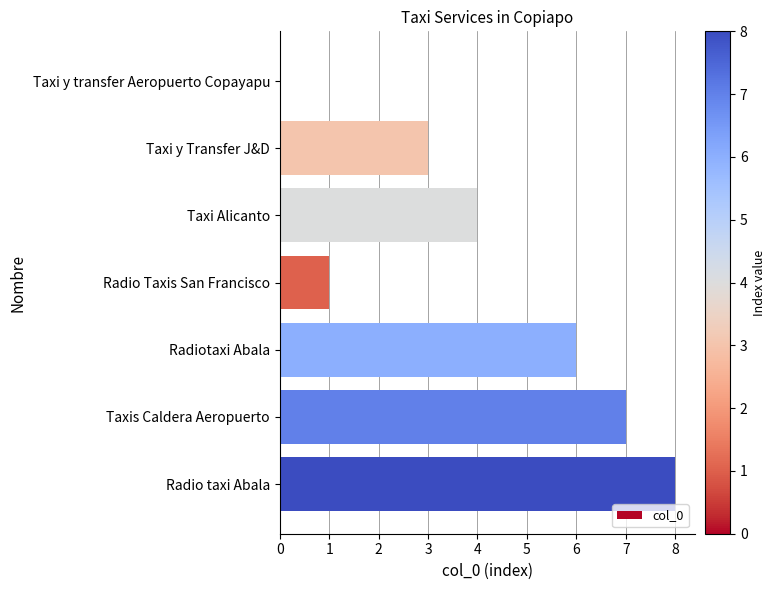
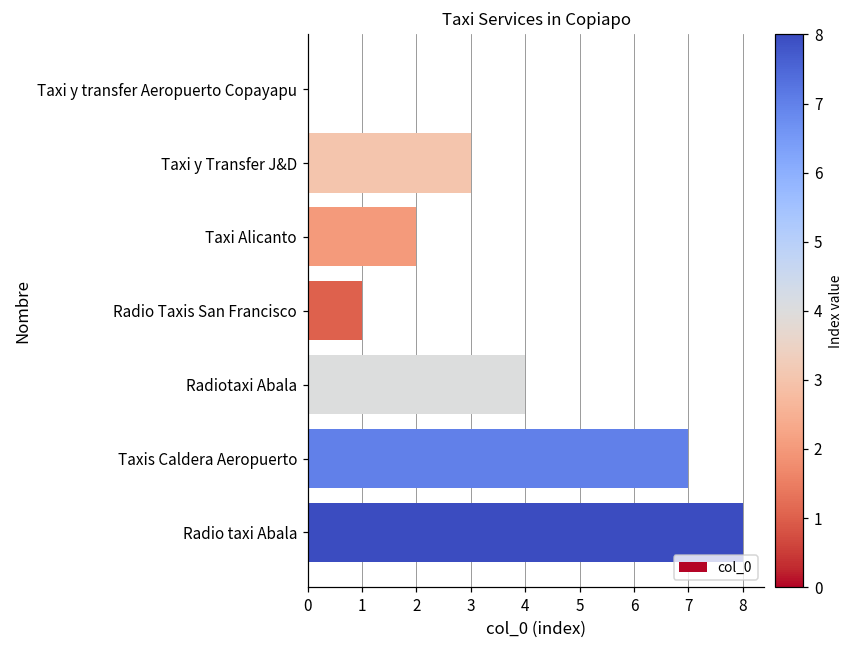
  {
    "Taxi y transfer Aeropuerto Copayapu": 0,
    "Taxi y Transfer J&D": 3,
-   "Taxi Alicanto": 4,
+   "Taxi Alicanto": 2,
    "Radio Taxis San Francisco": 1,
-   "Radiotaxi Abala": 6,
+   "Radiotaxi Abala": 4,
    "Taxis Caldera Aeropuerto": 7,
    "Radio taxi Abala": 8
  }
